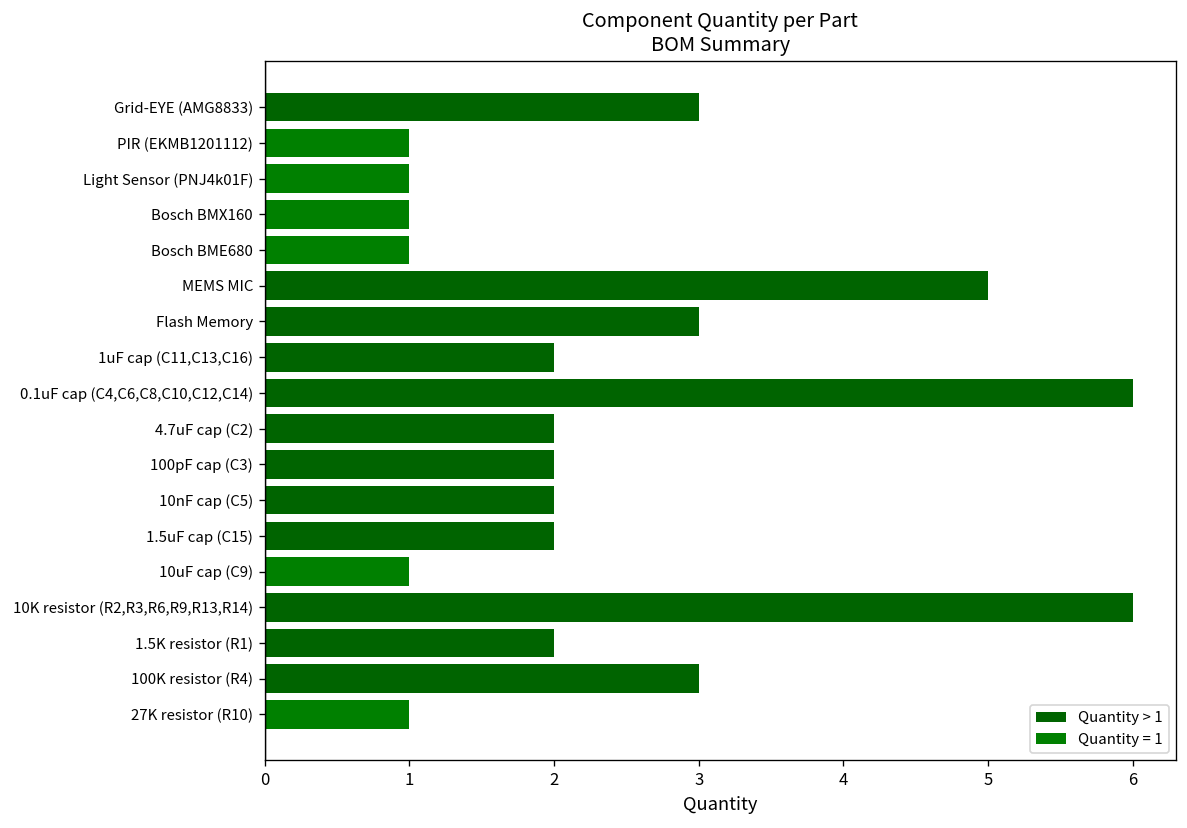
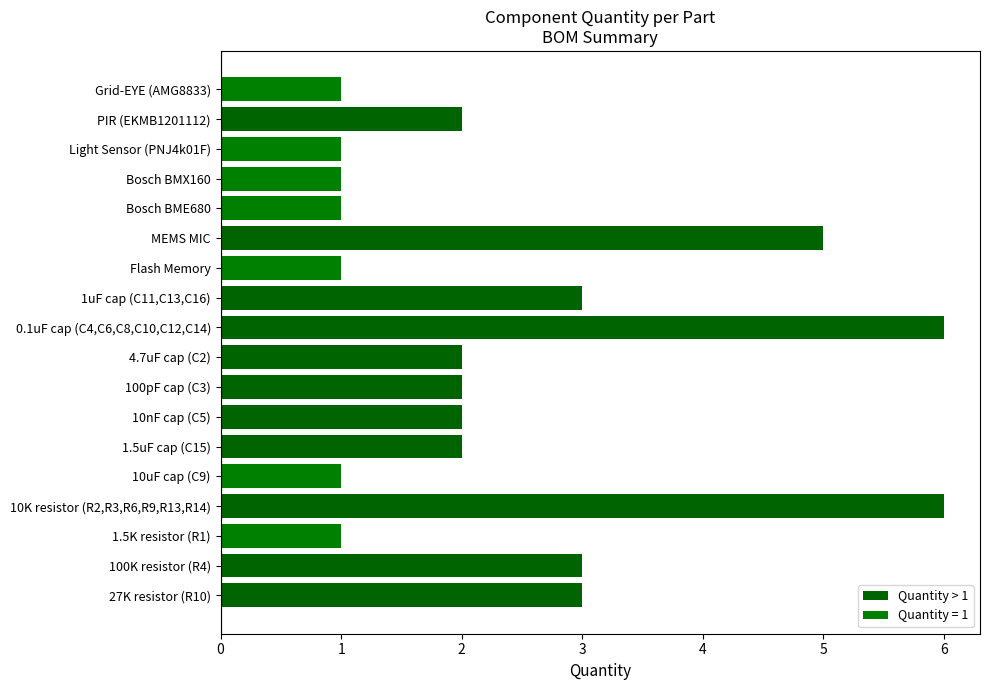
  {
-   "Grid-EYE (AMG8833)": 3,
-   "PIR (EKMB1201112)": 1,
+   "Grid-EYE (AMG8833)": 1,
+   "PIR (EKMB1201112)": 2,
    "Light Sensor (PNJ4k01F)": 1,
    "Bosch BMX160": 1,
    "Bosch BME680": 1,
    "MEMS MIC": 5,
-   "Flash Memory": 3,
-   "1uF cap (C11,C13,C16)": 2,
+   "Flash Memory": 1,
+   "1uF cap (C11,C13,C16)": 3,
    "0.1uF cap (C4,C6,C8,C10,C12,C14)": 6,
    "4.7uF cap (C2)": 2,
    "100pF cap (C3)": 2,
    "10nF cap (C5)": 2,
    "1.5uF cap (C15)": 2,
    "10uF cap (C9)": 1,
    "10K resistor (R2,R3,R6,R9,R13,R14)": 6,
-   "1.5K resistor (R1)": 2,
+   "1.5K resistor (R1)": 1,
    "100K resistor (R4)": 3,
-   "27K resistor (R10)": 1
+   "27K resistor (R10)": 3
  }
